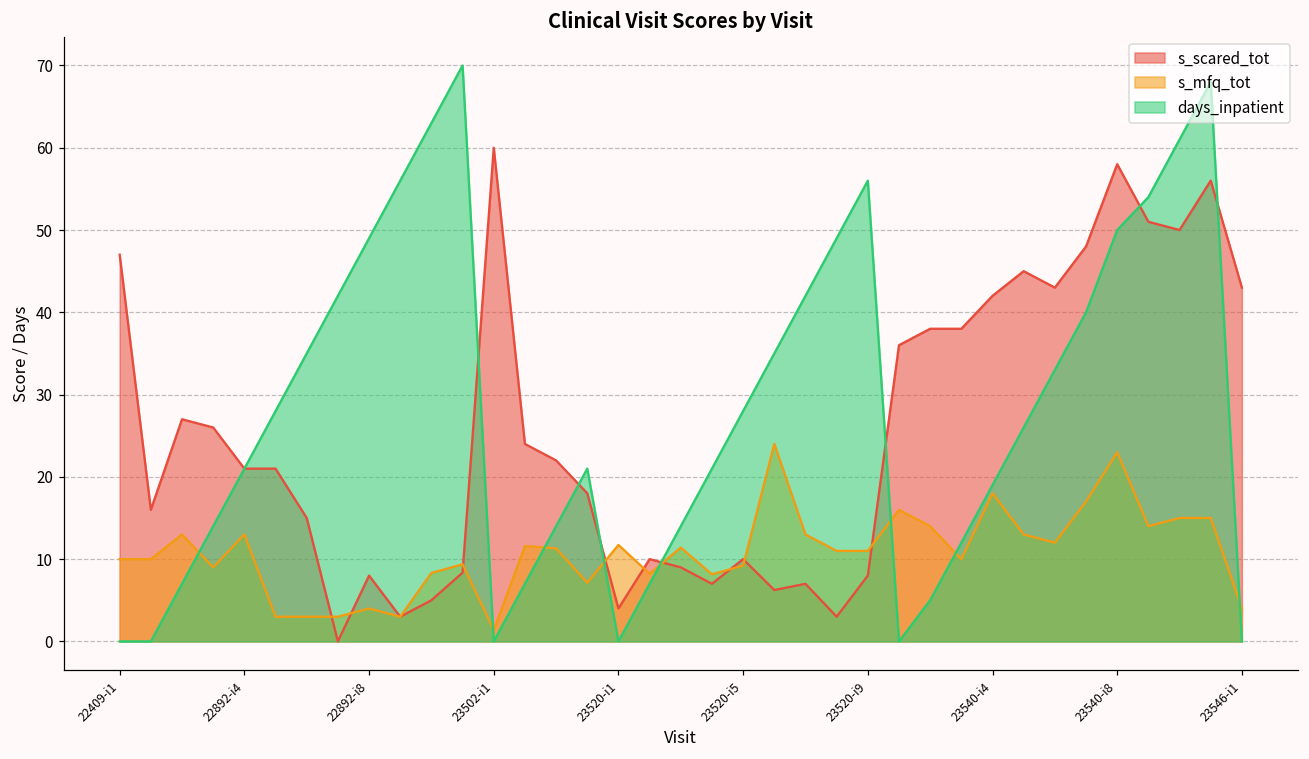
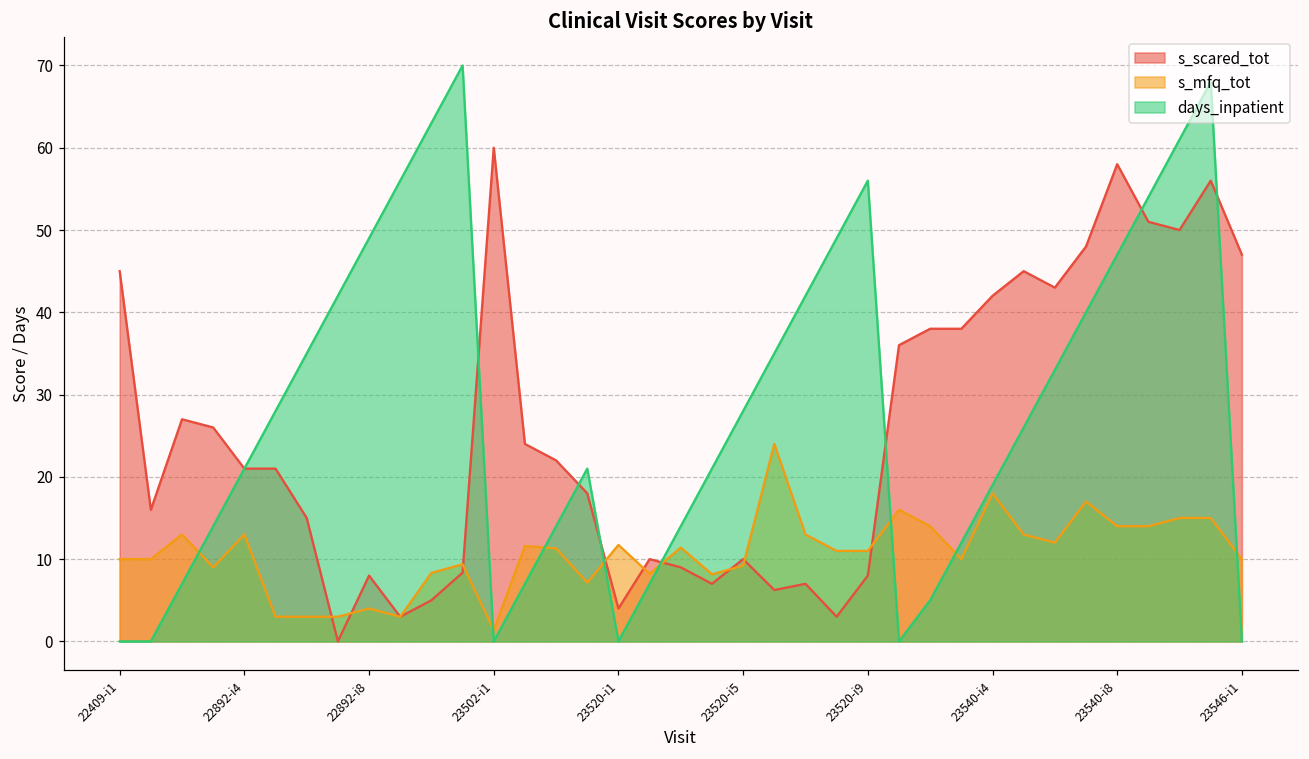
  {
    "s_scared_tot": {
-     "22409-i1": 47,
+     "22409-i1": 45,
      "22892-i8": 8,
      "23502-i1": 60,
      "23520-i1": 4,
      "23520-i5": 10,
      "23520-i9": 8,
      "23540-i4": 42,
      "23540-i8": 58,
-     "23546-i1": 43
+     "23546-i1": 47
    },
    "s_mfq_tot": {
      "22409-i1": 10,
      "22892-i4": 13,
      "22892-i8": 4,
      "23502-i1": 1,
      "23520-i1": 12,
      "23520-i5": 9,
      "23520-i9": 11,
      "23540-i4": 18,
-     "23540-i8": 23,
-     "23546-i1": 4
+     "23540-i8": 14,
+     "23546-i1": 10
    },
    "days_inpatient": {
      "22409-i1": 0,
      "22892-i8": 49,
      "23502-i1": 0,
      "23520-i1": 0,
      "23520-i5": 28,
      "23520-i9": 56,
      "23540-i4": 19,
-     "23540-i8": 50,
+     "23540-i8": 47,
      "23546-i1": 0
    }
  }
